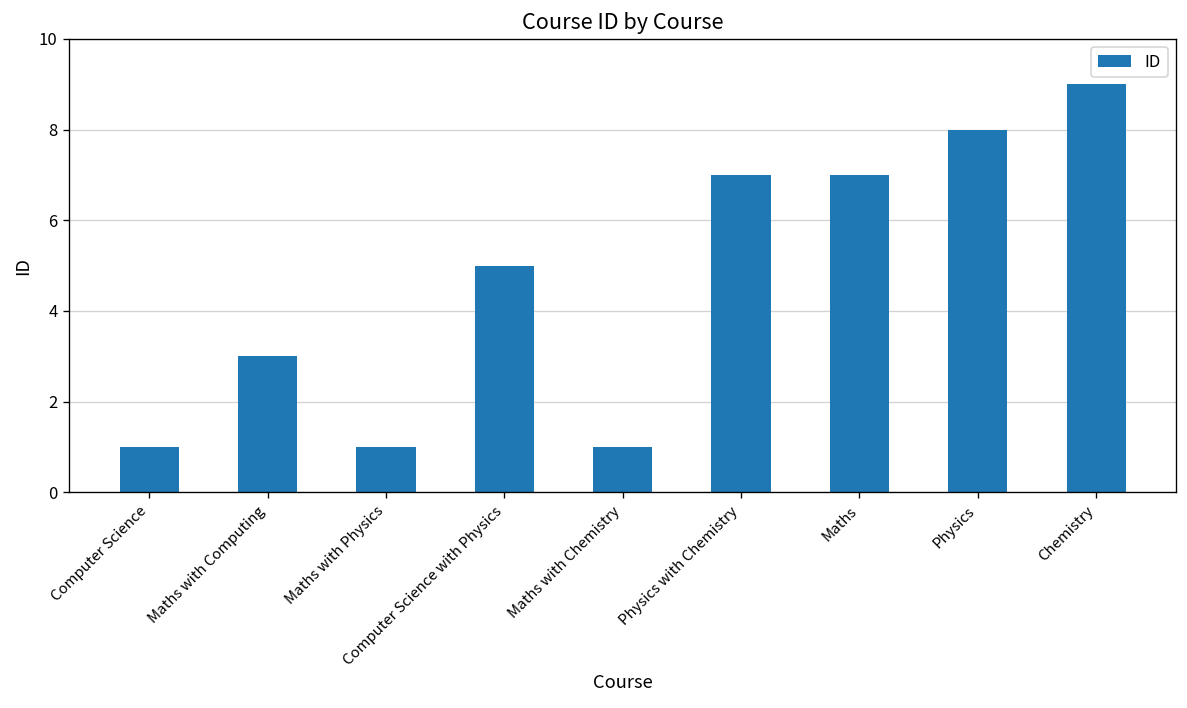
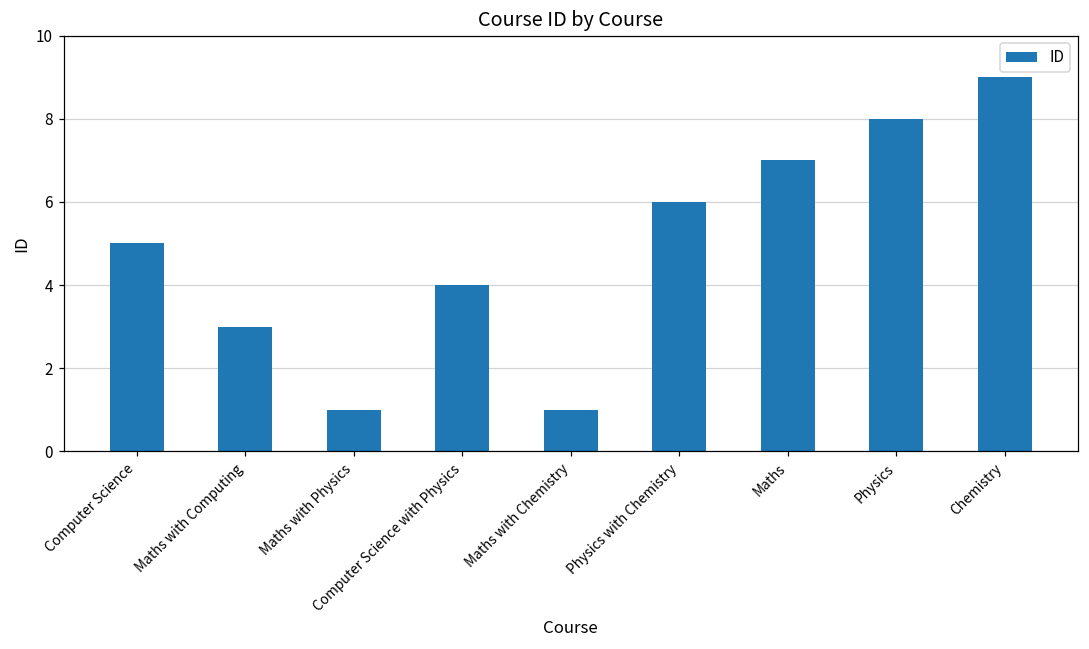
  {
-   "Computer Science": 1,
+   "Computer Science": 5,
    "Maths with Computing": 3,
    "Maths with Physics": 1,
-   "Computer Science with Physics": 5,
+   "Computer Science with Physics": 4,
    "Maths with Chemistry": 1,
-   "Physics with Chemistry": 7,
+   "Physics with Chemistry": 6,
    "Maths": 7,
    "Physics": 8,
    "Chemistry": 9
  }
